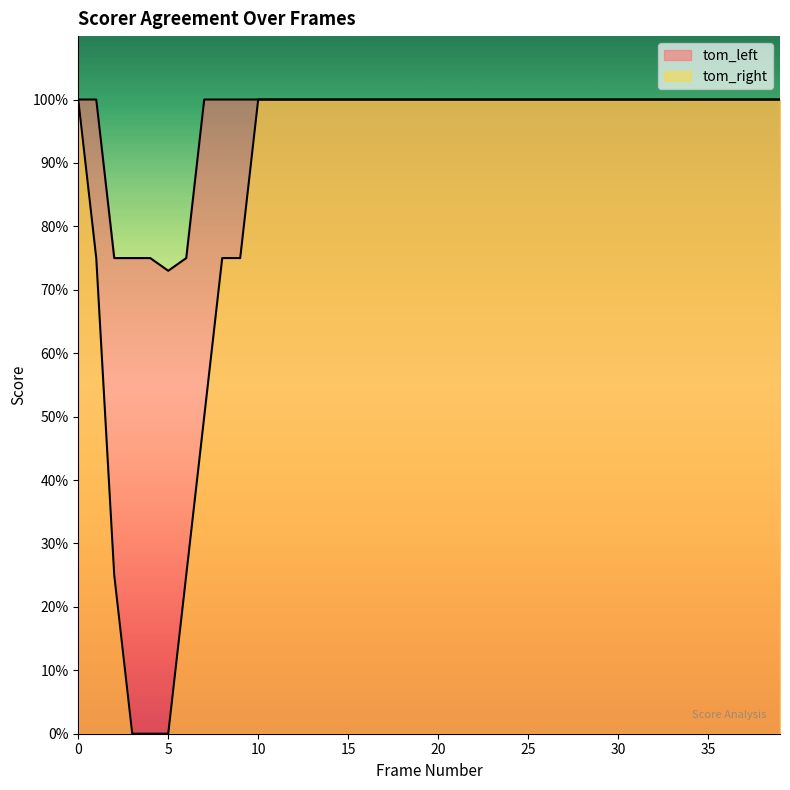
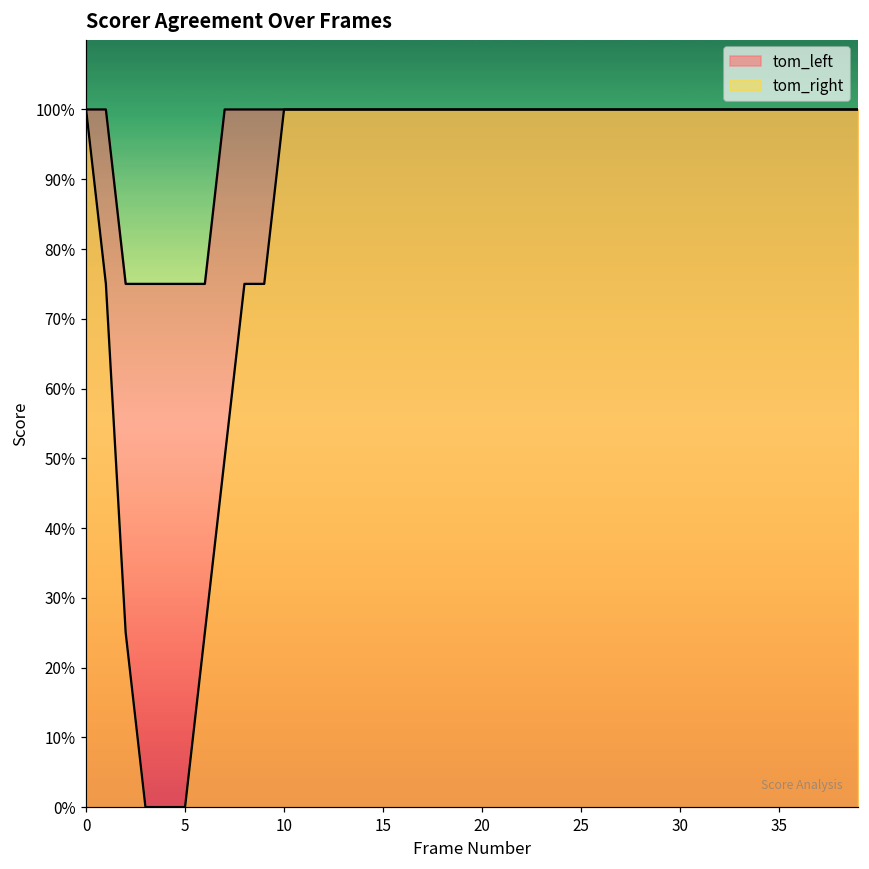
  {
    "tom_left": {
-     "5": "73%"
+     "5": "75%"
    },
    "tom_right": {
      "5": "0%"
    }
  }
